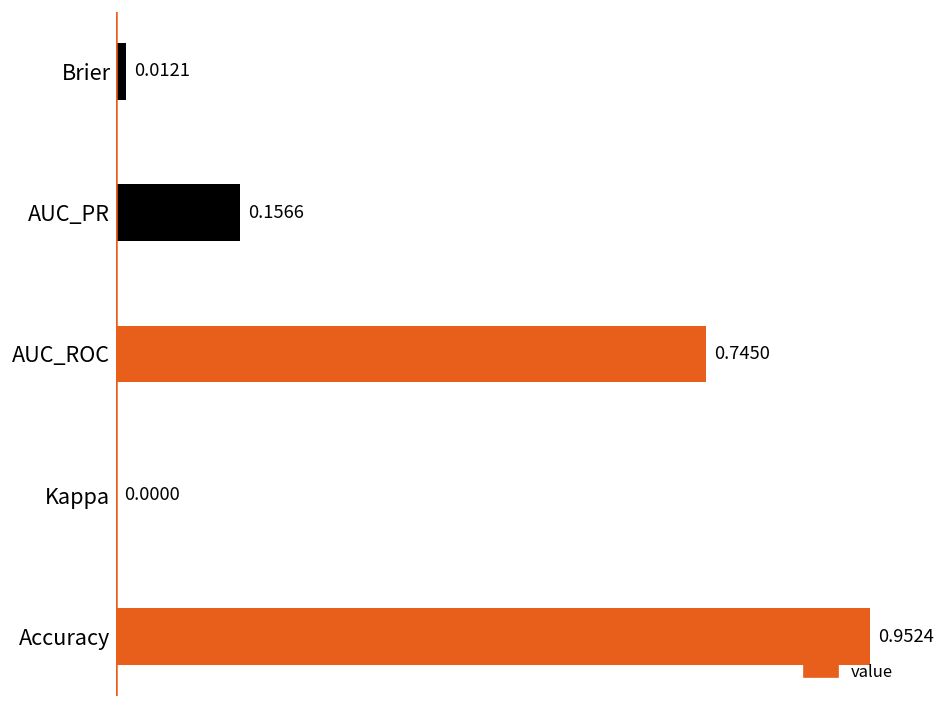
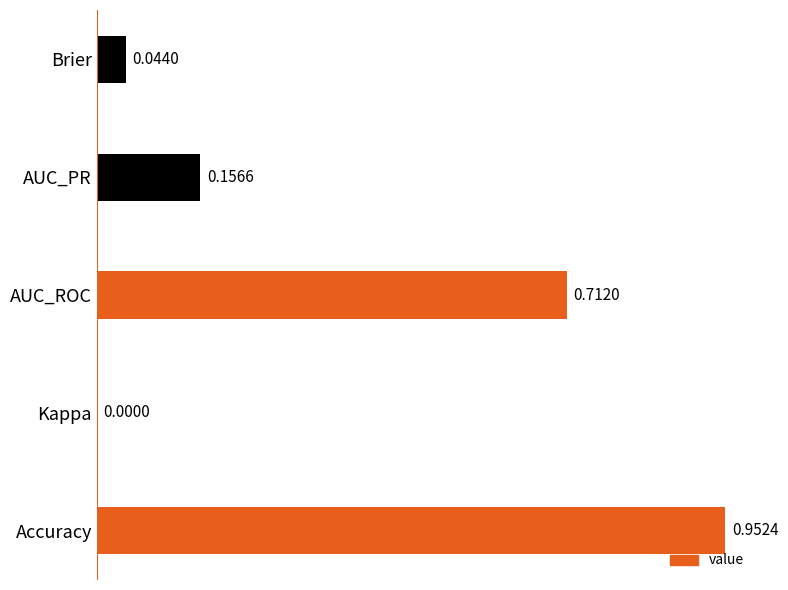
  {
-   "Brier": 0.0121,
+   "Brier": 0.0440,
    "AUC_PR": 0.1566,
-   "AUC_ROC": 0.7450,
+   "AUC_ROC": 0.7120,
    "Kappa": 0.0000,
    "Accuracy": 0.9524
  }
